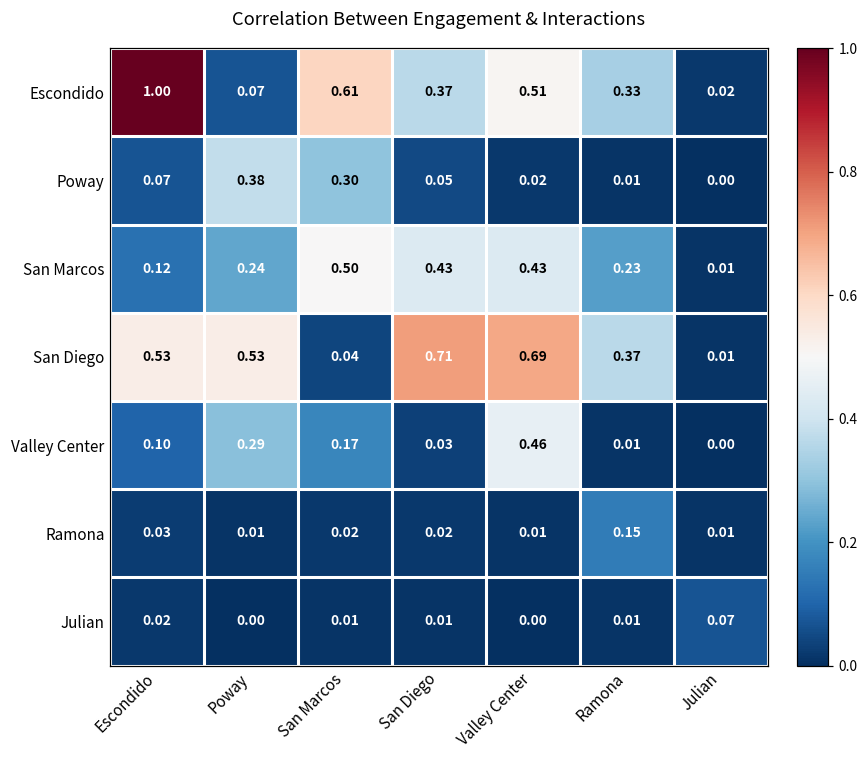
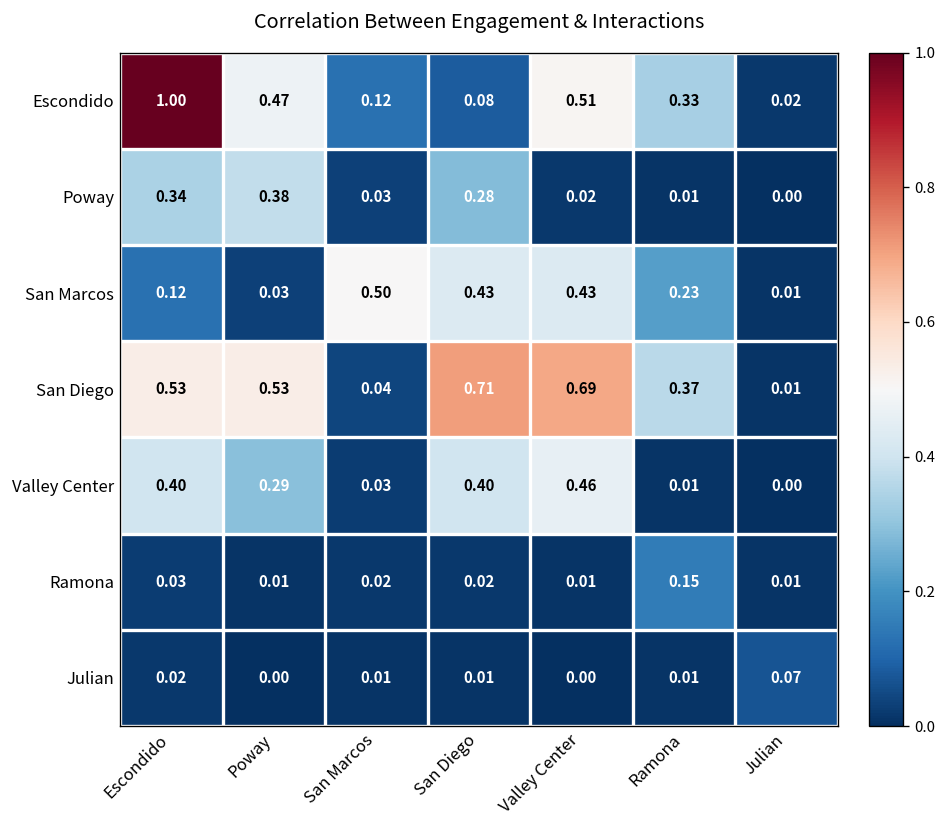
  {
    "Escondido": {
      "Escondido": 1.00,
-     "Poway": 0.07,
-     "San Marcos": 0.61,
-     "San Diego": 0.37,
+     "Poway": 0.47,
+     "San Marcos": 0.12,
+     "San Diego": 0.08,
      "Valley Center": 0.51,
      "Ramona": 0.33,
      "Julian": 0.02
    },
    "Poway": {
-     "Escondido": 0.07,
+     "Escondido": 0.34,
      "Poway": 0.38,
-     "San Marcos": 0.30,
-     "San Diego": 0.05,
+     "San Marcos": 0.03,
+     "San Diego": 0.28,
      "Valley Center": 0.02,
      "Ramona": 0.01,
      "Julian": 0.00
    },
    "San Marcos": {
      "Escondido": 0.12,
-     "Poway": 0.24,
+     "Poway": 0.03,
      "San Marcos": 0.50,
      "San Diego": 0.43,
      "Valley Center": 0.43,
      "Ramona": 0.23,
      "Julian": 0.01
    },
    "San Diego": {
      "Escondido": 0.53,
      "Poway": 0.53,
      "San Marcos": 0.04,
      "San Diego": 0.71,
      "Valley Center": 0.69,
      "Ramona": 0.37,
      "Julian": 0.01
    },
    "Valley Center": {
-     "Escondido": 0.10,
+     "Escondido": 0.40,
      "Poway": 0.29,
-     "San Marcos": 0.17,
-     "San Diego": 0.03,
+     "San Marcos": 0.03,
+     "San Diego": 0.40,
      "Valley Center": 0.46,
      "Ramona": 0.01,
      "Julian": 0.00
    },
    "Ramona": {
      "Escondido": 0.03,
      "Poway": 0.01,
      "San Marcos": 0.02,
      "San Diego": 0.02,
      "Valley Center": 0.01,
      "Ramona": 0.15,
      "Julian": 0.01
    },
    "Julian": {
      "Escondido": 0.02,
      "Poway": 0.00,
      "San Marcos": 0.01,
      "San Diego": 0.01,
      "Valley Center": 0.00,
      "Ramona": 0.01,
      "Julian": 0.07
    }
  }
